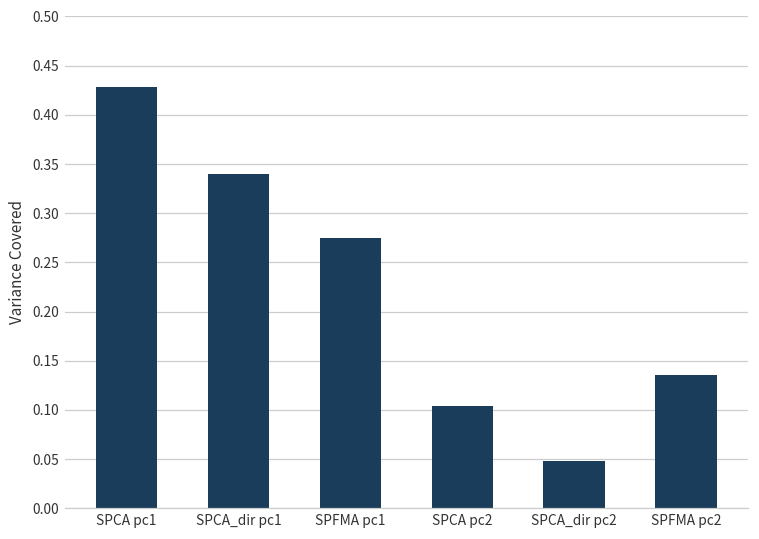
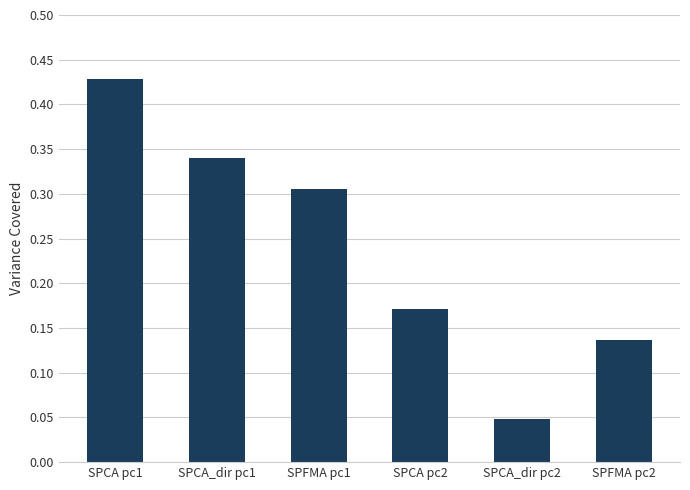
  {
    "SPCA pc1": 0.43,
    "SPCA_dir pc1": 0.34,
-   "SPFMA pc1": 0.28,
-   "SPCA pc2": 0.10,
+   "SPFMA pc1": 0.31,
+   "SPCA pc2": 0.17,
    "SPCA_dir pc2": 0.05,
    "SPFMA pc2": 0.14
  }
